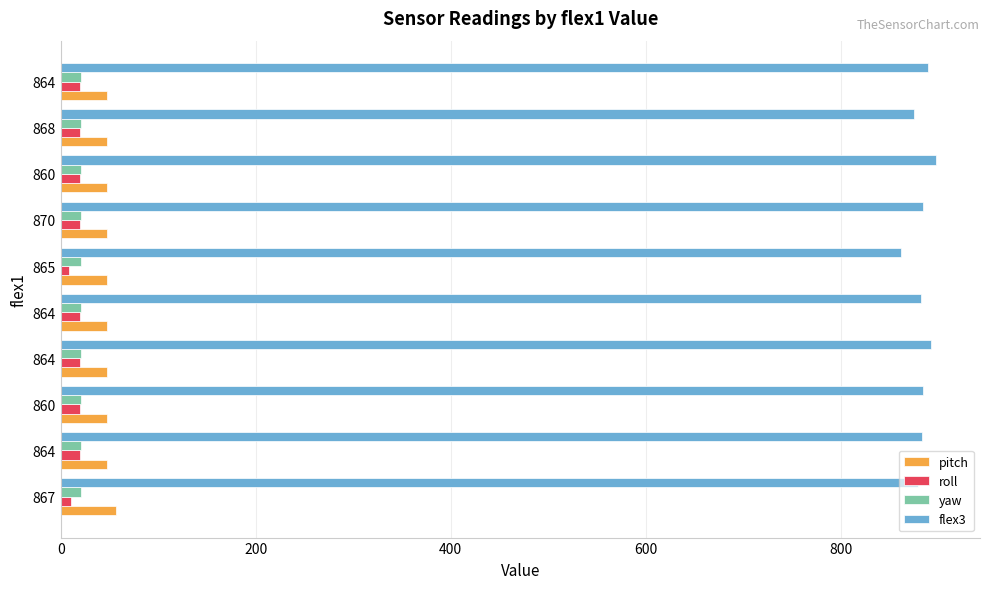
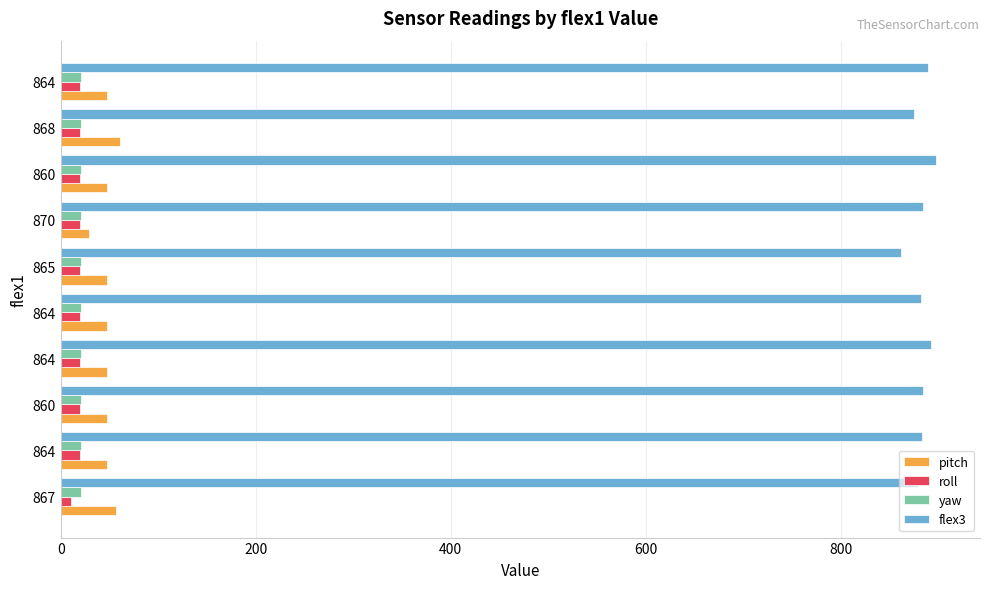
  {
    "pitch": {
-     "868": 50,
-     "870": 50,
+     "868": 60,
+     "870": 30,
      "865": 50,
      "867": 60
    },
    "roll": {
      "868": 20,
      "870": 20,
-     "865": 10,
+     "865": 20,
      "867": 10
    }
  }
